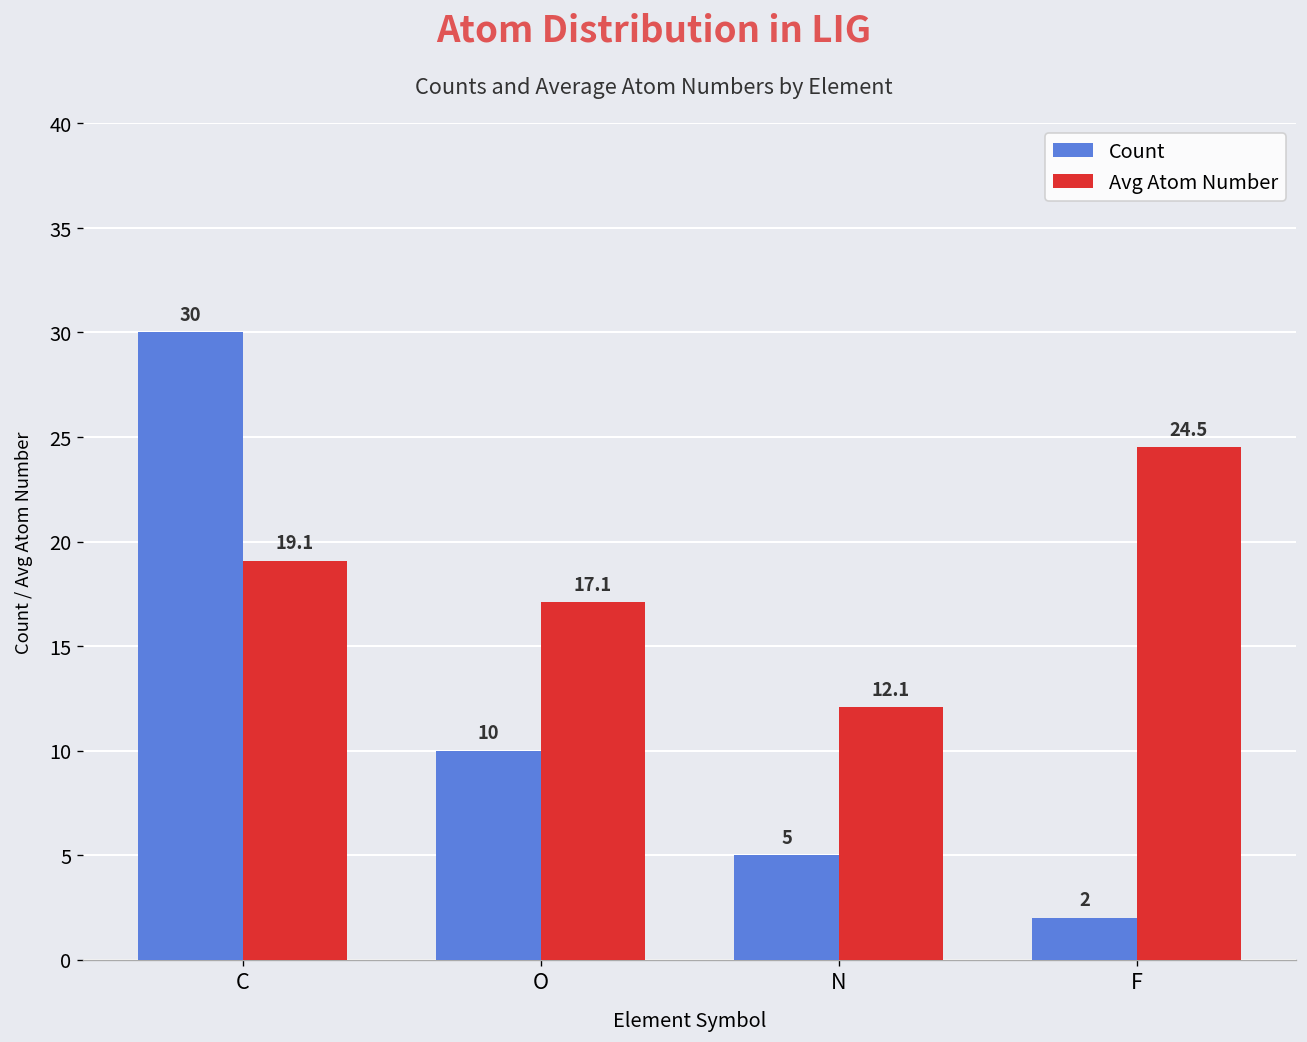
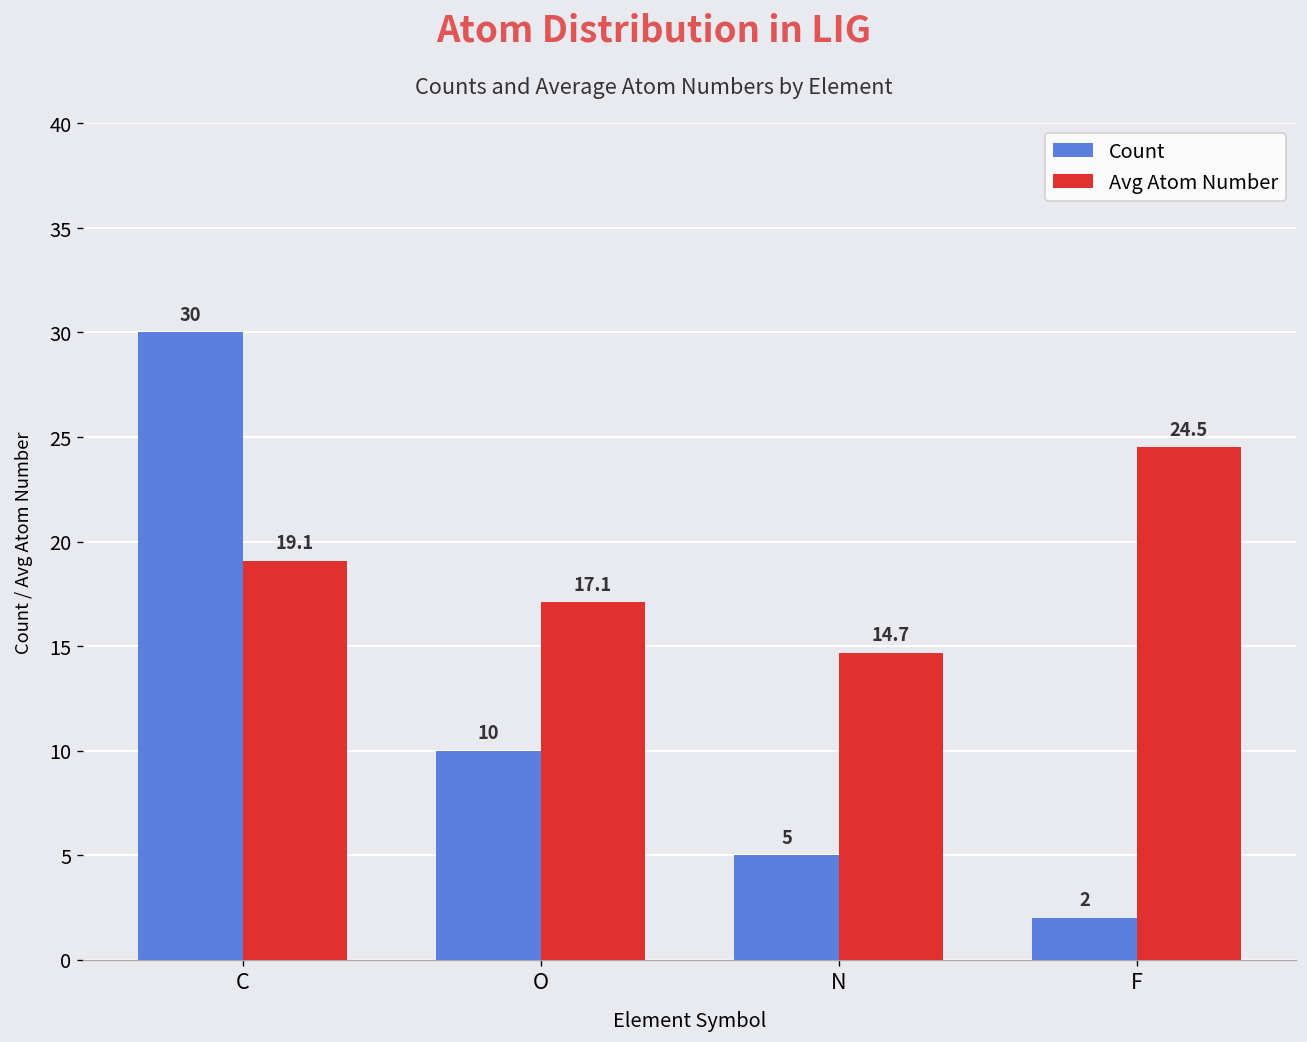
  {
    "Count": {
      "C": 30,
      "O": 10,
      "N": 5,
      "F": 2
    },
    "Avg Atom Number": {
      "C": 19.1,
      "O": 17.1,
-     "N": 12.1,
+     "N": 14.7,
      "F": 24.5
    }
  }
